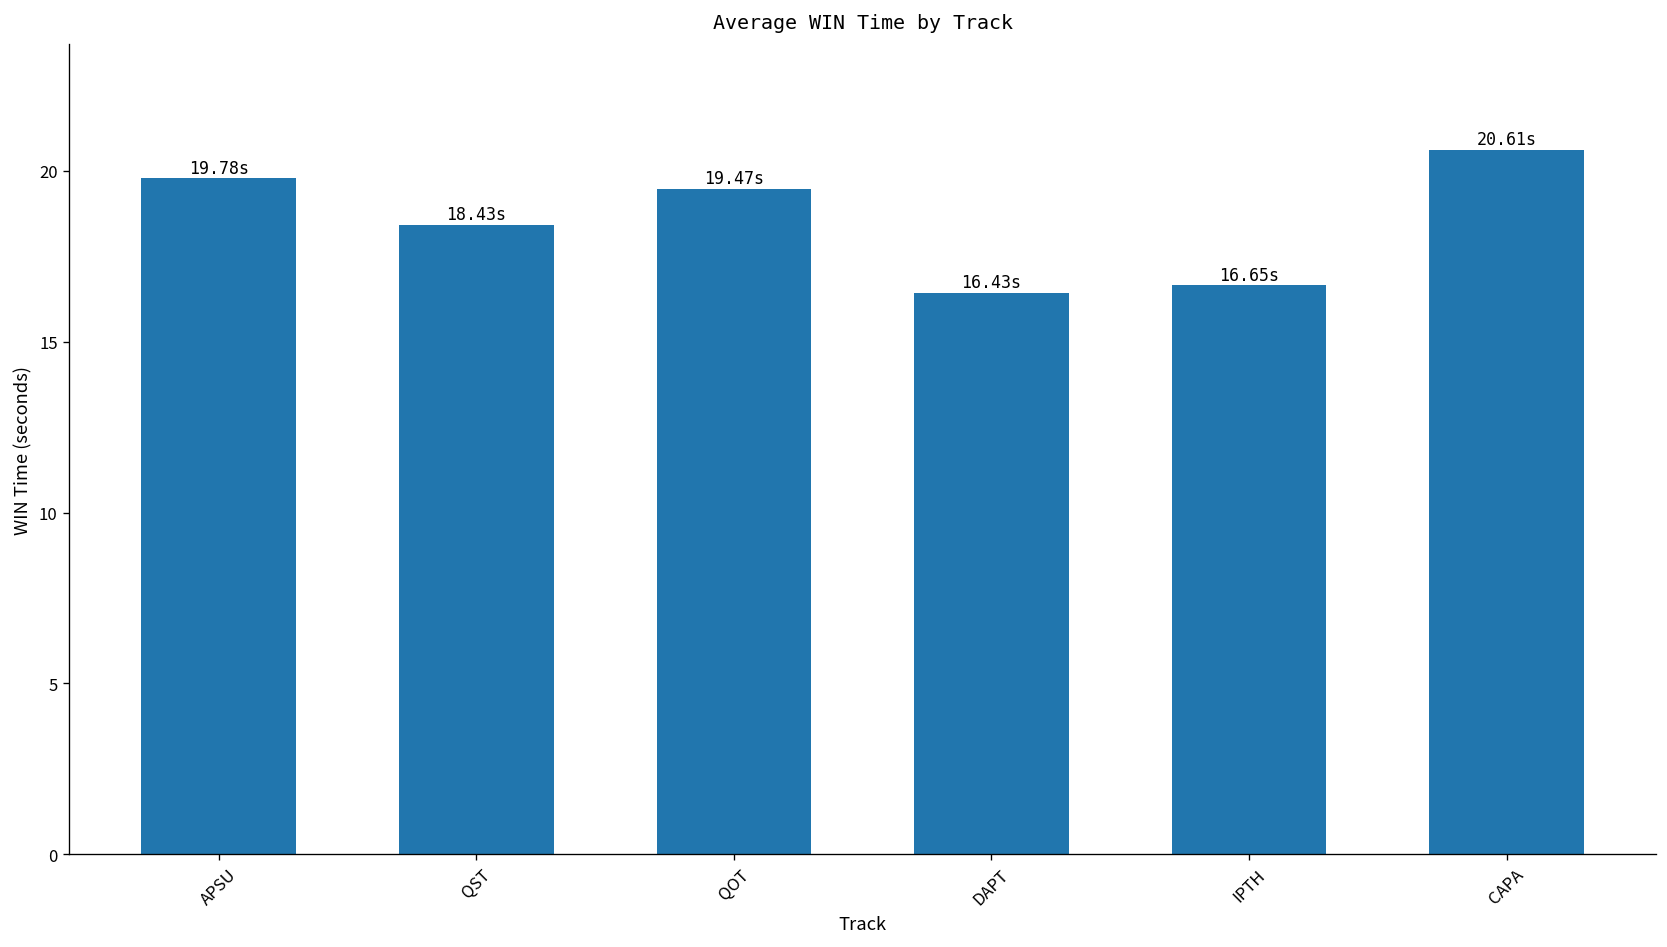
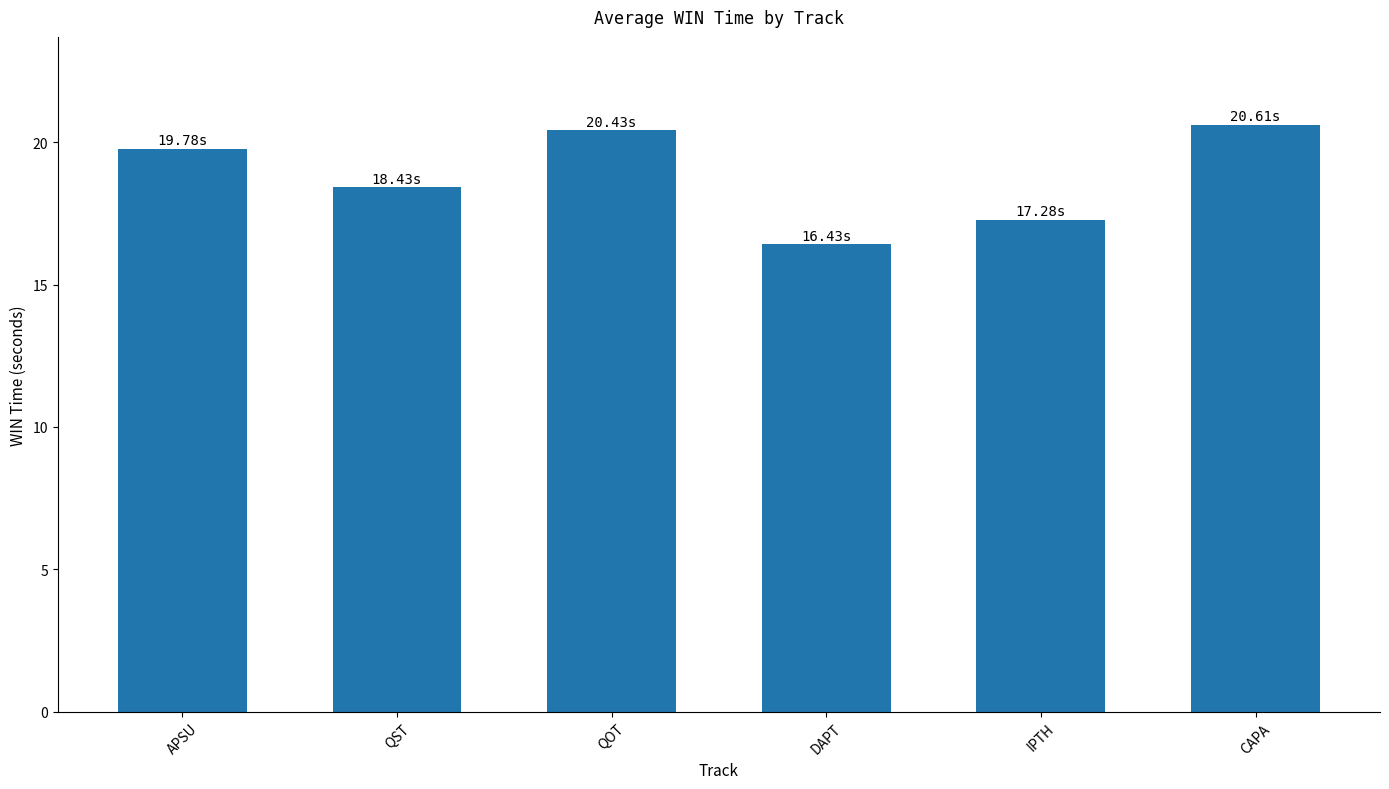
  {
    "APSU": "19.78s",
    "QST": "18.43s",
-   "QOT": "19.47s",
+   "QOT": "20.43s",
    "DAPT": "16.43s",
-   "IPTH": "16.65s",
+   "IPTH": "17.28s",
    "CAPA": "20.61s"
  }
